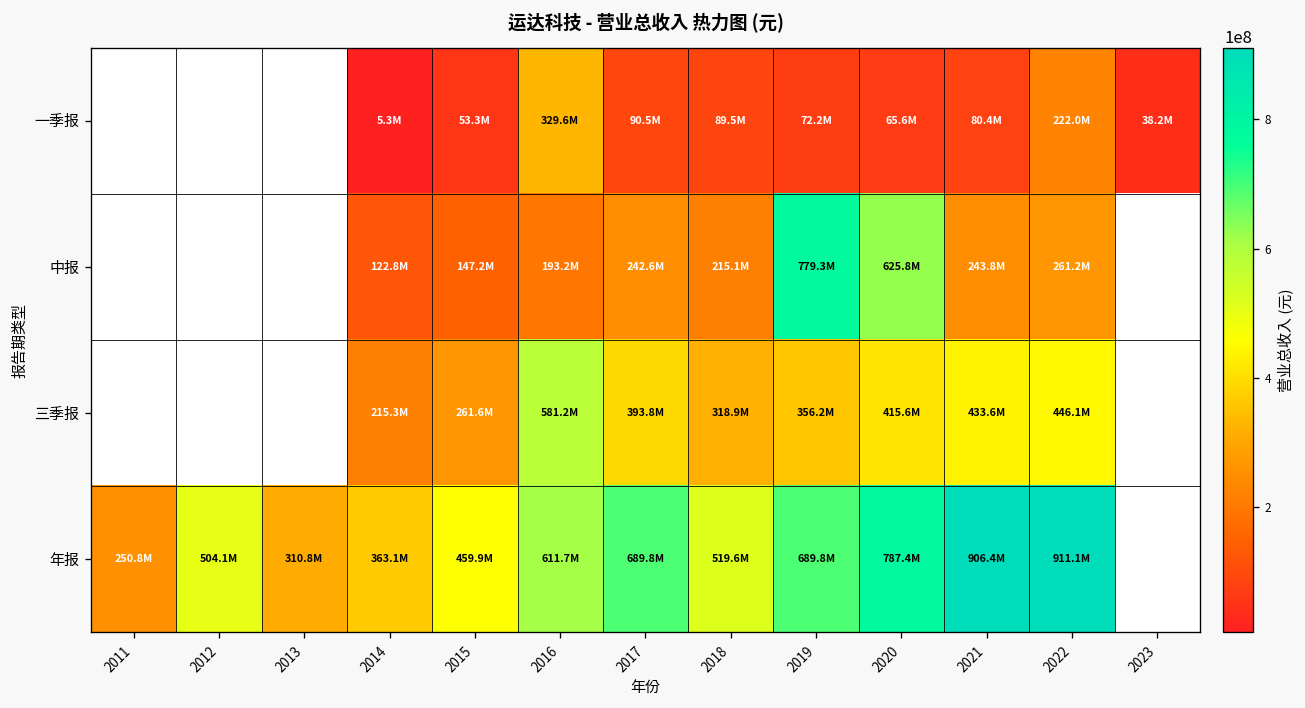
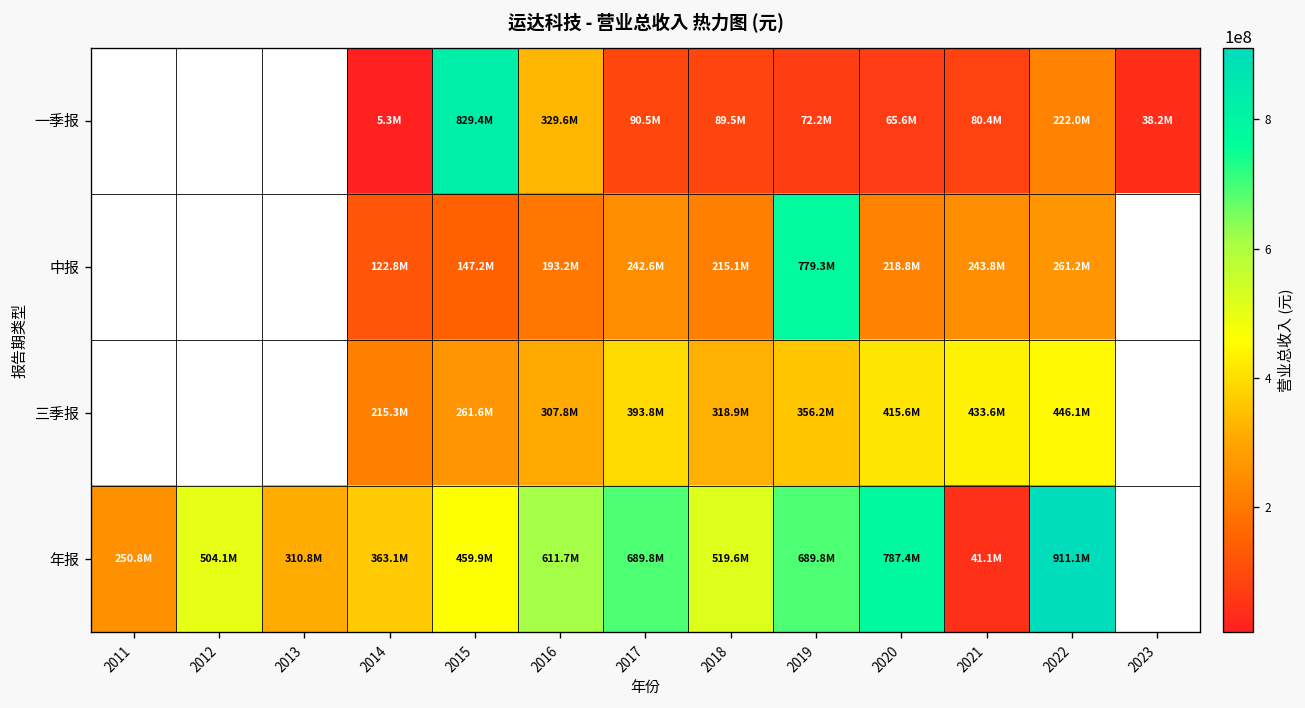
  {
    "一季报": {
      "2014": "5.3M",
-     "2015": "53.3M",
+     "2015": "829.4M",
      "2016": "329.6M",
      "2017": "90.5M",
      "2018": "89.5M",
      "2019": "72.2M",
      "2020": "65.6M",
      "2021": "80.4M",
      "2022": "222.0M",
      "2023": "38.2M"
    },
    "中报": {
      "2014": "122.8M",
      "2015": "147.2M",
      "2016": "193.2M",
      "2017": "242.6M",
      "2018": "215.1M",
      "2019": "779.3M",
-     "2020": "625.8M",
+     "2020": "218.8M",
      "2021": "243.8M",
      "2022": "261.2M"
    },
    "三季报": {
      "2014": "215.3M",
      "2015": "261.6M",
-     "2016": "581.2M",
+     "2016": "307.8M",
      "2017": "393.8M",
      "2018": "318.9M",
      "2019": "356.2M",
      "2020": "415.6M",
      "2021": "433.6M",
      "2022": "446.1M"
    },
    "年报": {
      "2011": "250.8M",
      "2012": "504.1M",
      "2013": "310.8M",
      "2014": "363.1M",
      "2015": "459.9M",
      "2016": "611.7M",
      "2017": "689.8M",
      "2018": "519.6M",
      "2019": "689.8M",
      "2020": "787.4M",
-     "2021": "906.4M",
+     "2021": "41.1M",
      "2022": "911.1M"
    }
  }
